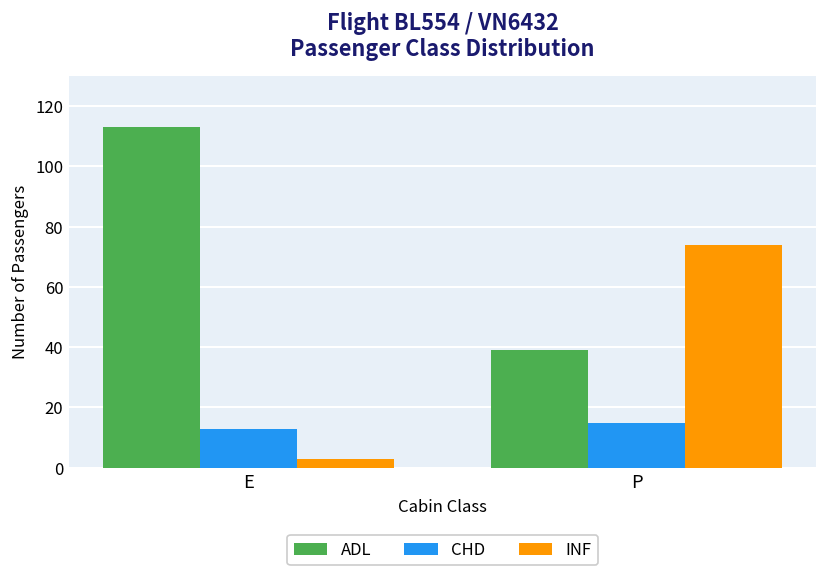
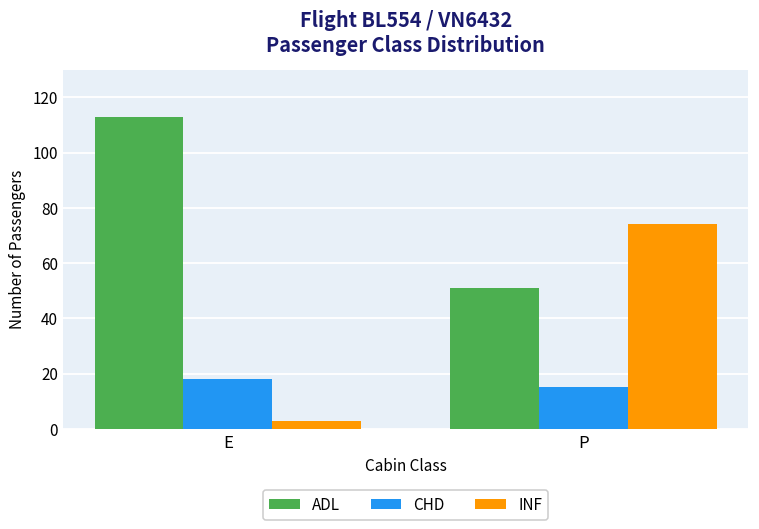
  {
    "ADL": {
      "E": 113,
-     "P": 39
+     "P": 51
    },
    "CHD": {
-     "E": 13,
+     "E": 18,
      "P": 15
    },
    "INF": {
      "E": 3,
      "P": 74
    }
  }
